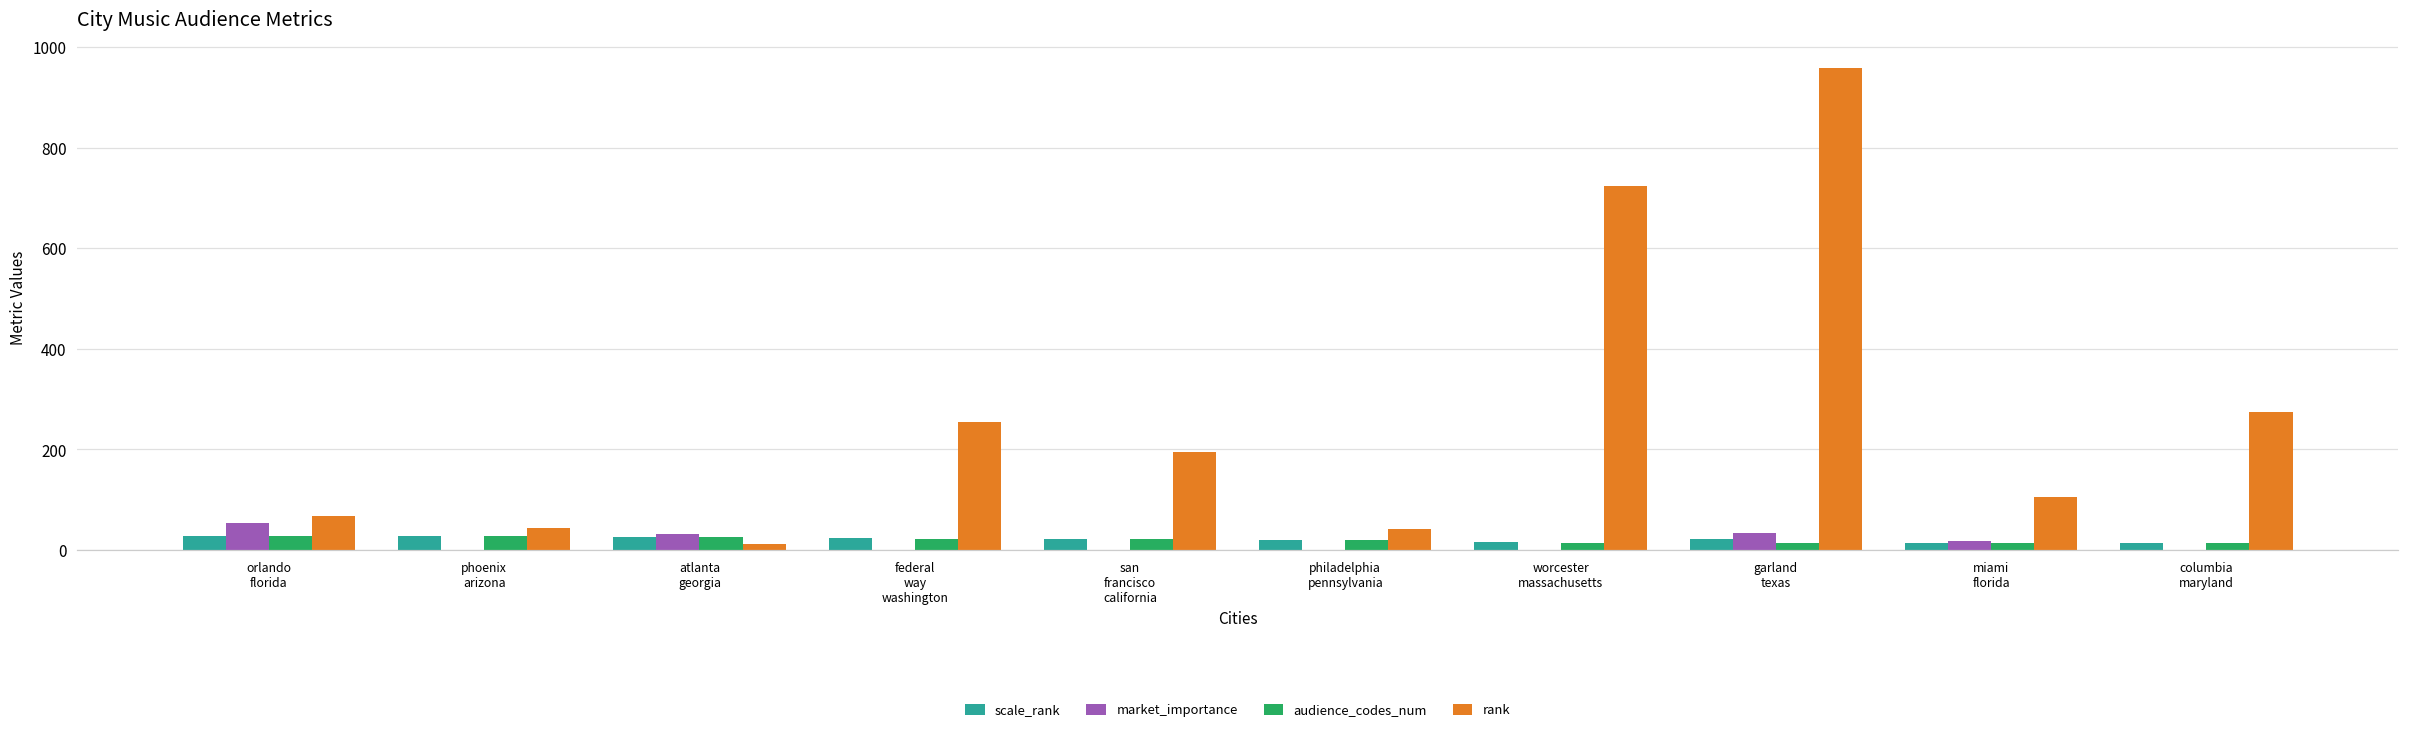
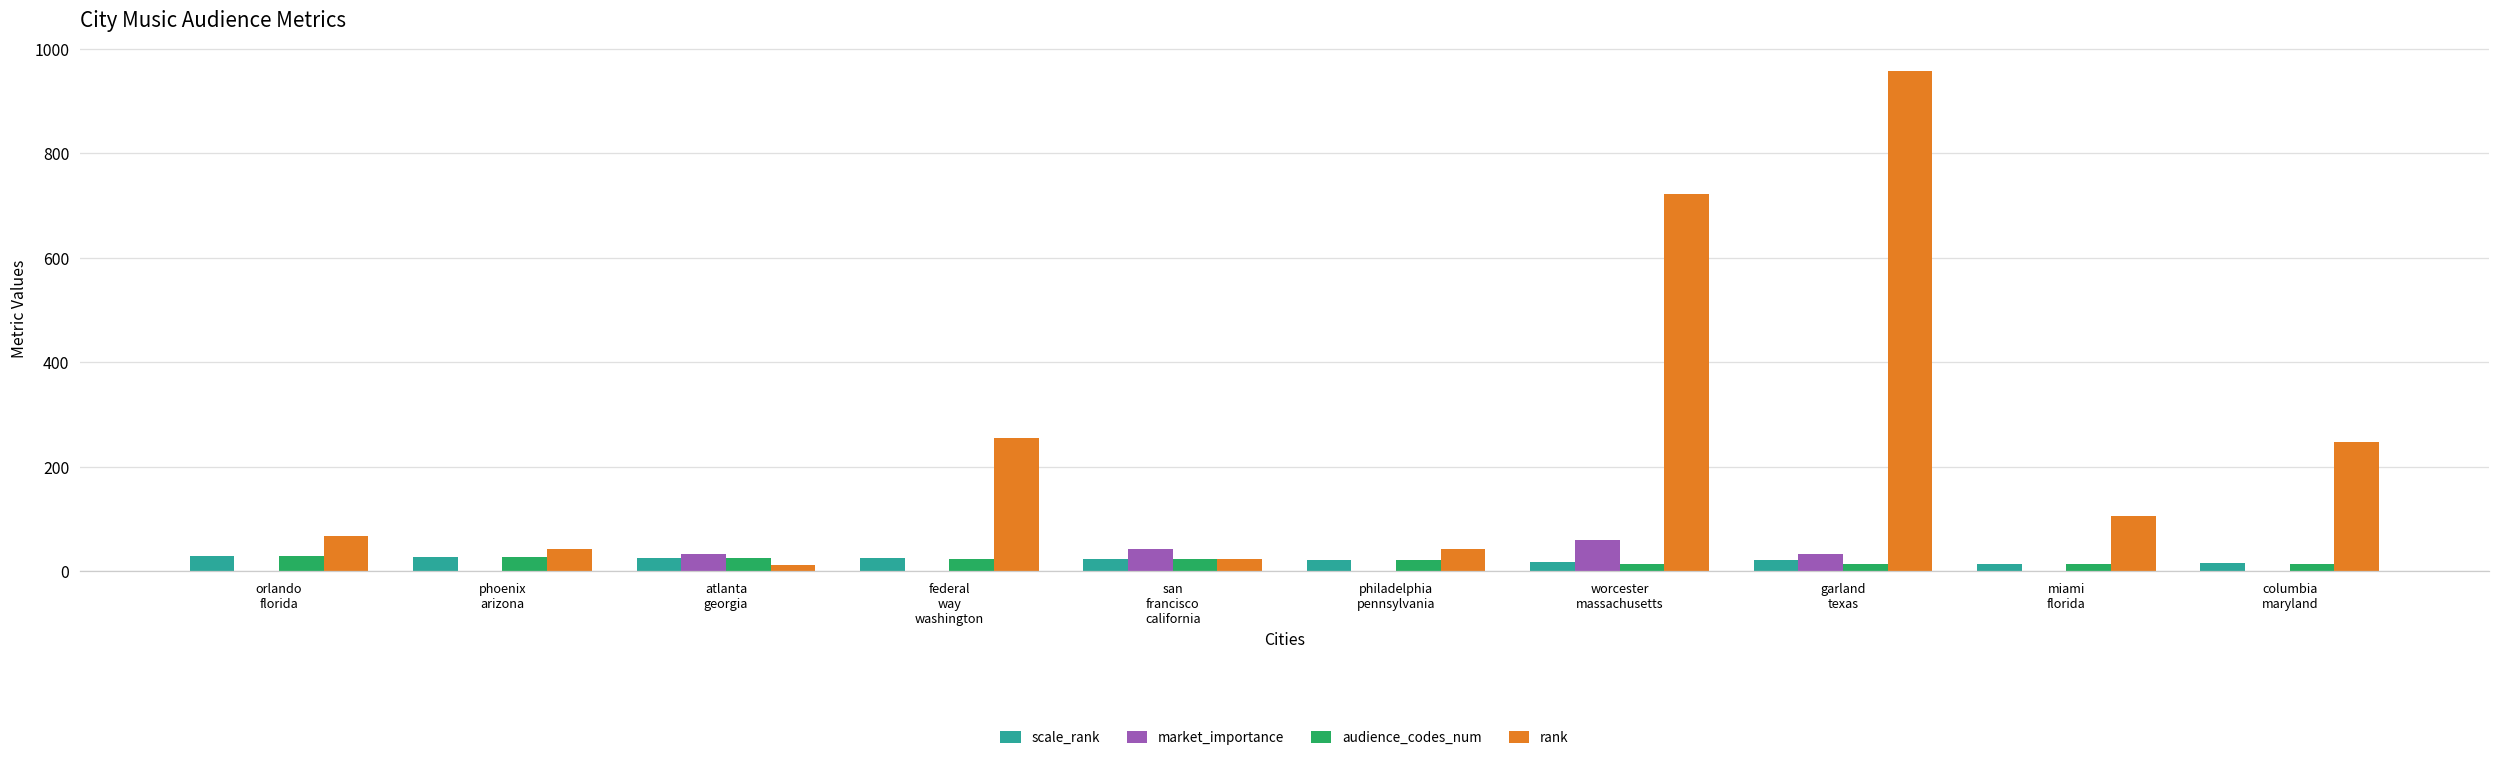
  {
    "market_importance": {
-     "orlando florida": 50,
+     "orlando florida": 0,
      "atlanta georgia": 30,
-     "san francisco california": 0,
-     "worcester massachusetts": 0,
+     "san francisco california": 40,
+     "worcester massachusetts": 60,
      "garland texas": 30,
-     "miami florida": 20
+     "miami florida": 0
    },
    "rank": {
      "orlando florida": 70,
      "phoenix arizona": 40,
      "atlanta georgia": 10,
      "federal way washington": 260,
-     "san francisco california": 200,
+     "san francisco california": 20,
      "philadelphia pennsylvania": 40,
      "worcester massachusetts": 720,
      "garland texas": 960,
      "miami florida": 110,
-     "columbia maryland": 270
+     "columbia maryland": 250
    }
  }
